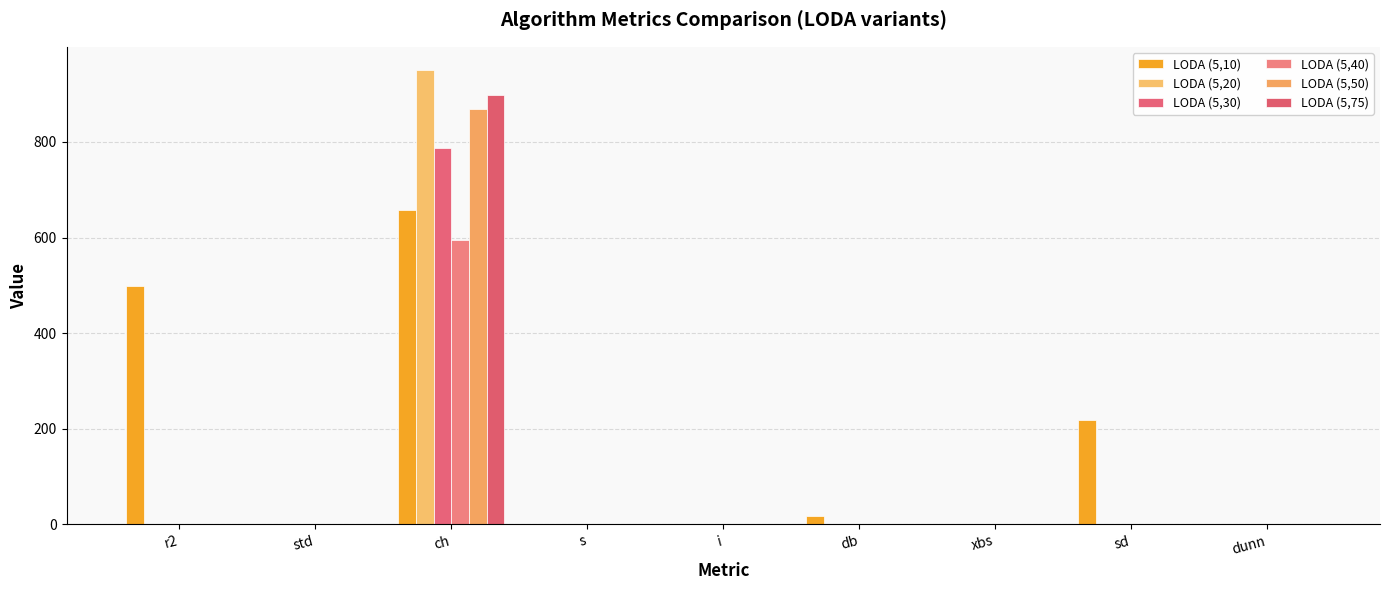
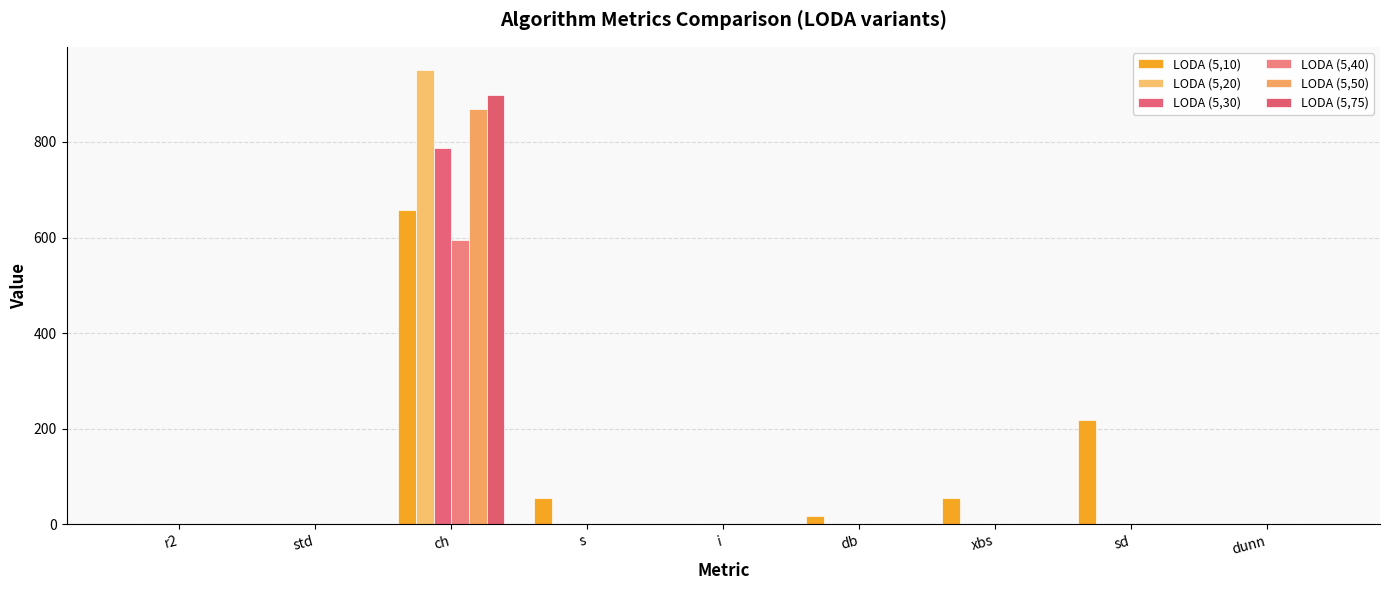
  {
    "LODA (5,10)": {
-     "r2": 500,
+     "r2": 0,
      "ch": 660,
-     "s": 0,
+     "s": 60,
      "db": 20,
-     "xbs": 0,
+     "xbs": 60,
      "sd": 220
    }
  }
